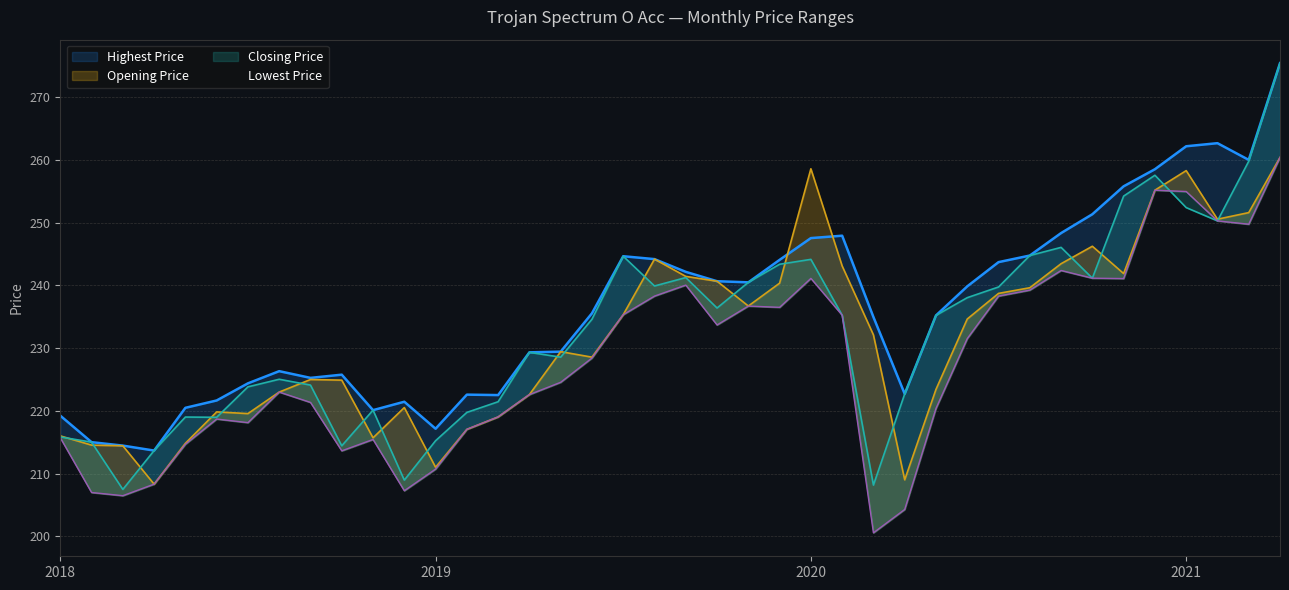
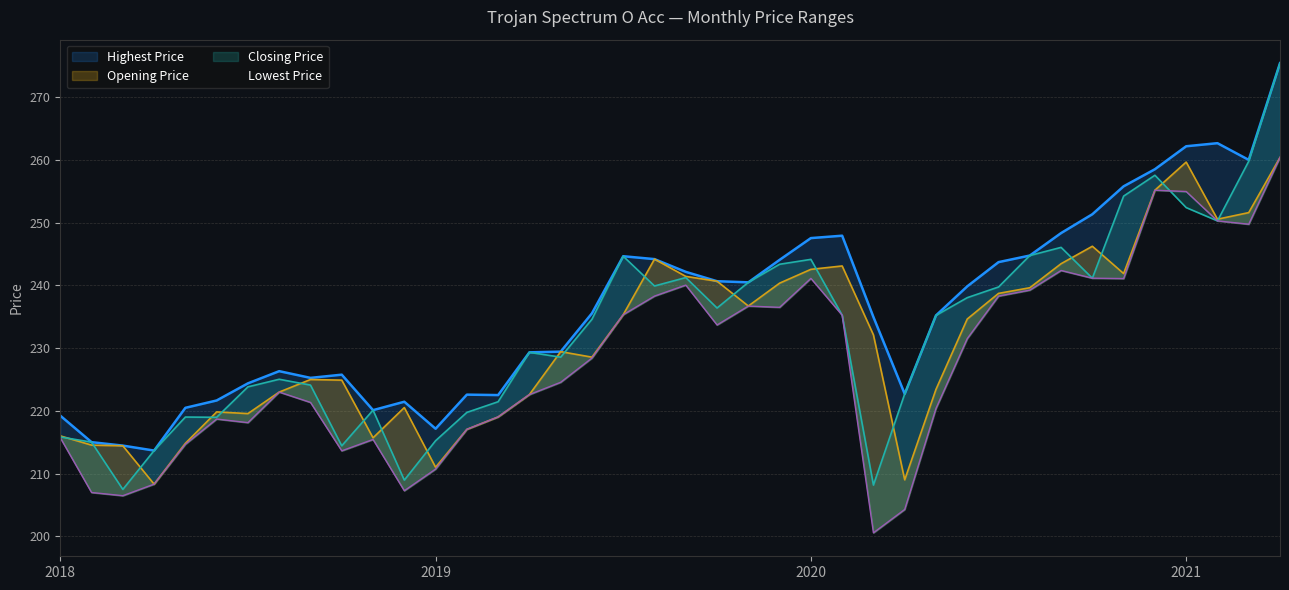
  {
    "Opening Price": {
-     "2020": 259,
-     "2021": 258
+     "2020": 243,
+     "2021": 260
    },
    "Lowest Price": {
      "2020": 241
    }
  }
